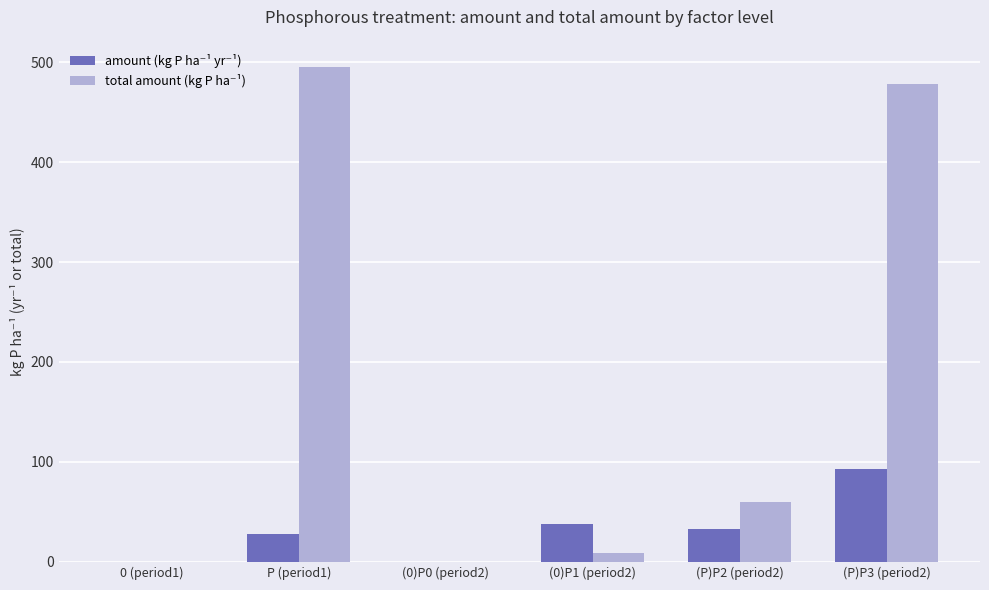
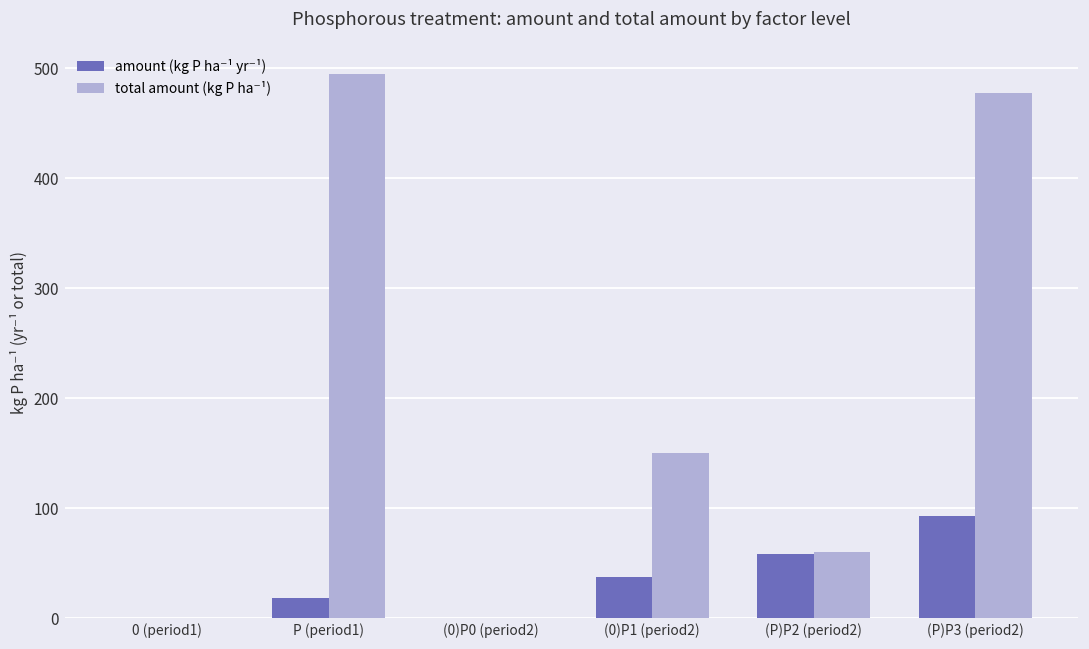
  {
    "amount (kg P ha⁻¹ yr⁻¹)": {
      "0 (period1)": 0,
-     "P (period1)": 30,
+     "P (period1)": 20,
      "(0)P0 (period2)": 0,
      "(0)P1 (period2)": 40,
-     "(P)P2 (period2)": 30,
+     "(P)P2 (period2)": 60,
      "(P)P3 (period2)": 90
    },
    "total amount (kg P ha⁻¹)": {
      "0 (period1)": 0,
      "P (period1)": 500,
      "(0)P0 (period2)": 0,
-     "(0)P1 (period2)": 10,
+     "(0)P1 (period2)": 150,
      "(P)P2 (period2)": 60,
      "(P)P3 (period2)": 480
    }
  }
